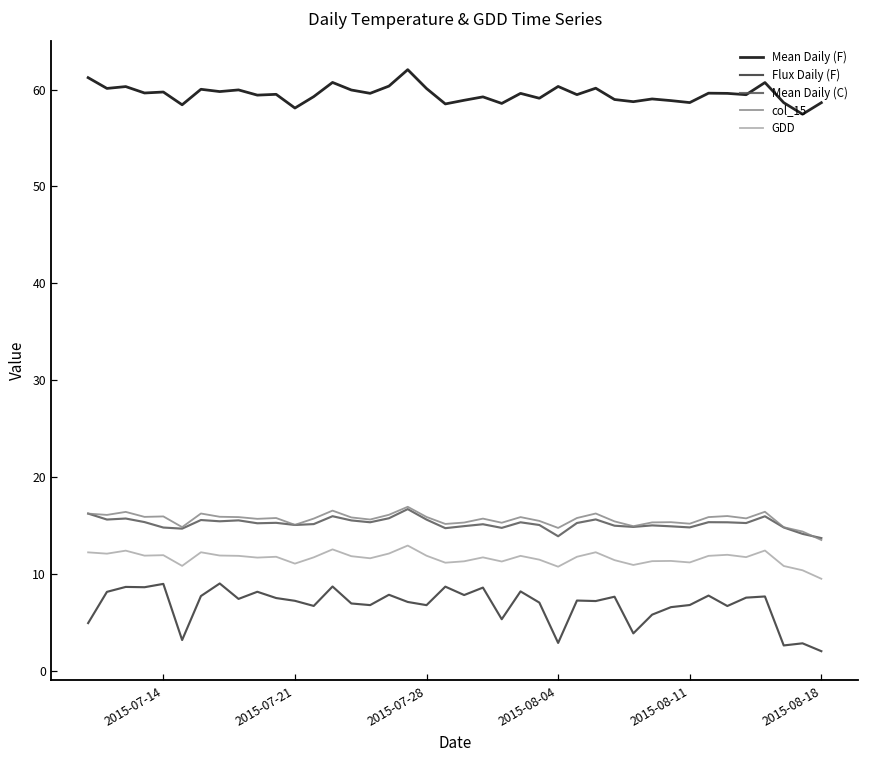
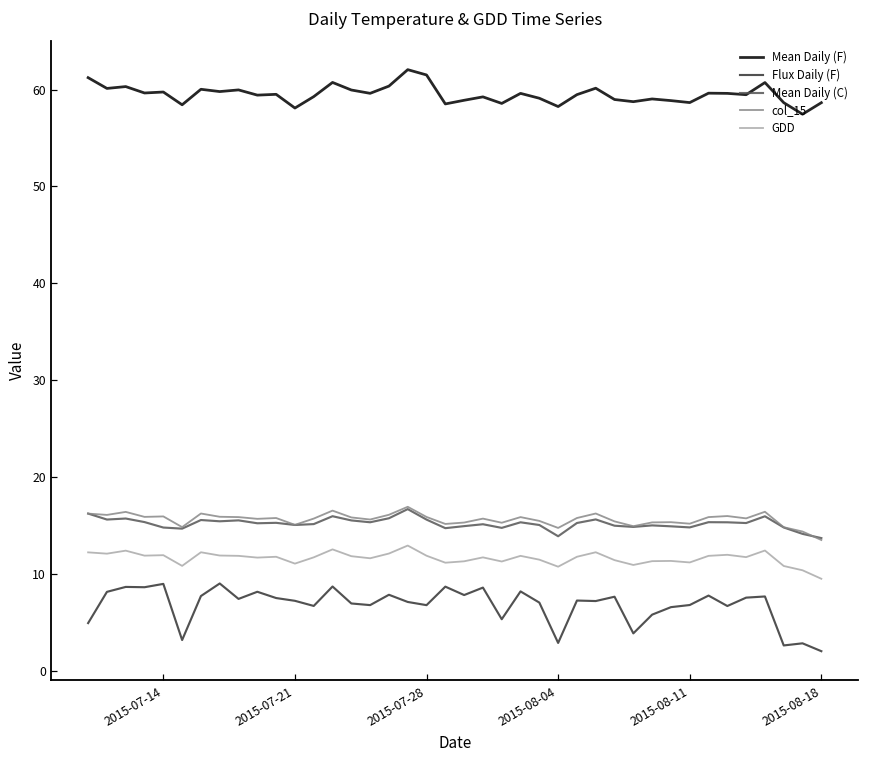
  {
    "Mean Daily (F)": {
      "2015-07-14": 60,
      "2015-07-21": 58,
-     "2015-07-28": 60,
-     "2015-08-04": 60,
+     "2015-07-28": 62,
+     "2015-08-04": 58,
      "2015-08-11": 59,
      "2015-08-18": 59
    }
  }
